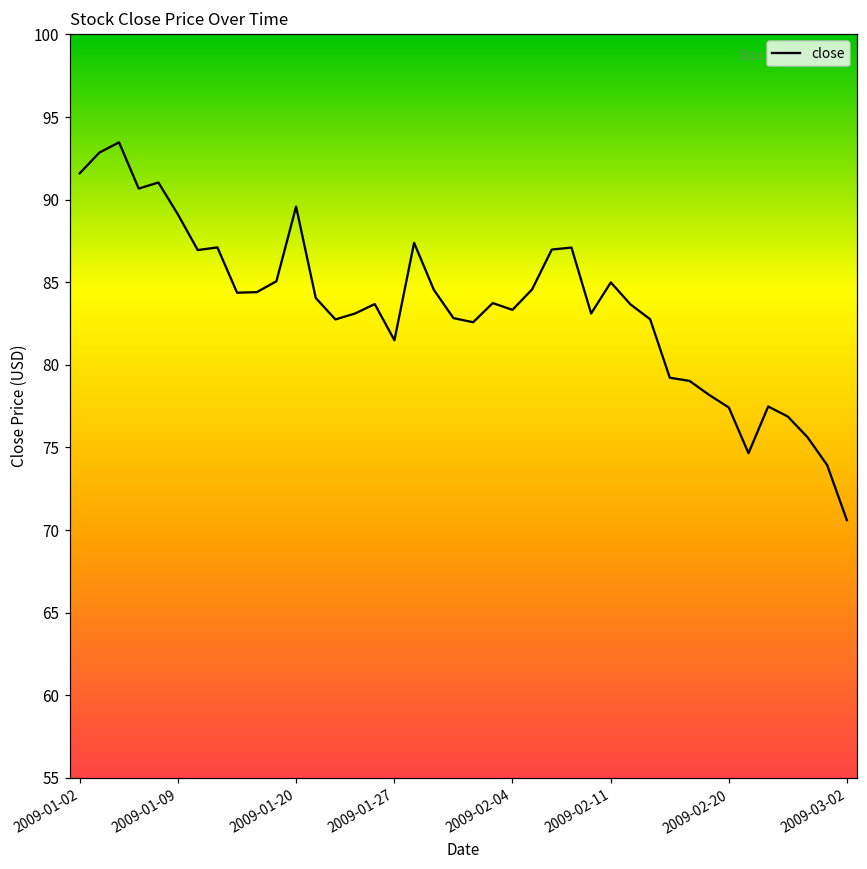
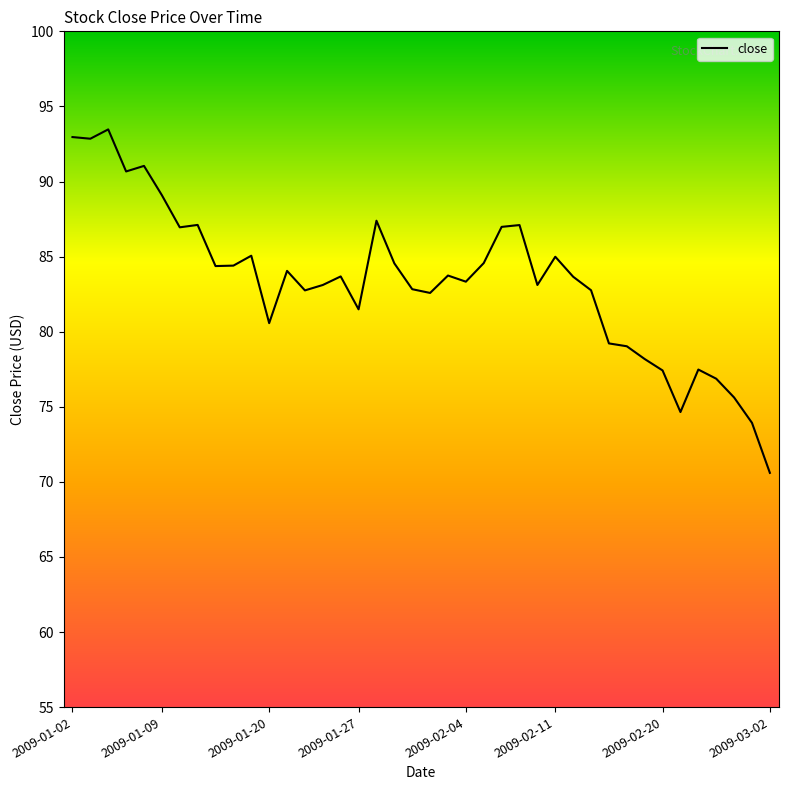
  {
-   "2009-01-02": 91.6,
+   "2009-01-02": 93.0,
    "2009-01-09": 89.1,
-   "2009-01-20": 89.6,
+   "2009-01-20": 80.6,
    "2009-01-27": 81.5,
    "2009-02-04": 83.3,
    "2009-02-11": 85.0,
    "2009-02-20": 77.4,
    "2009-03-02": 70.6
  }
